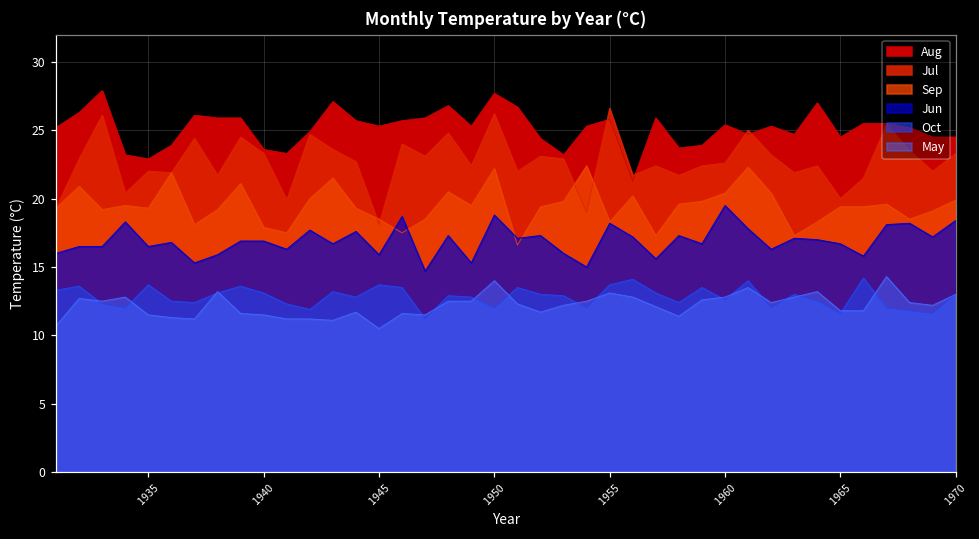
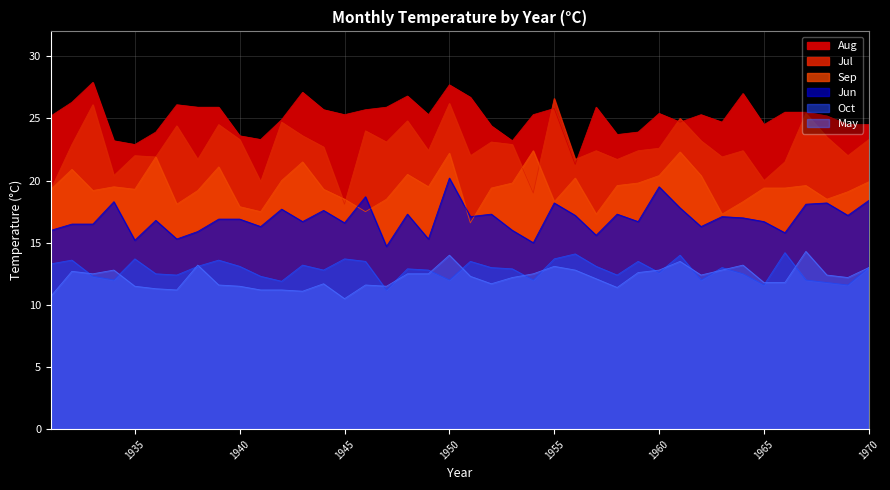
  {
    "Jun": {
-     "1935": 16.5,
+     "1935": 15.2,
      "1940": 16.9,
-     "1945": 15.9,
-     "1950": 18.8,
+     "1945": 16.6,
+     "1950": 20.2,
      "1960": 19.5,
      "1965": 16.7,
      "1970": 18.4
    }
  }
